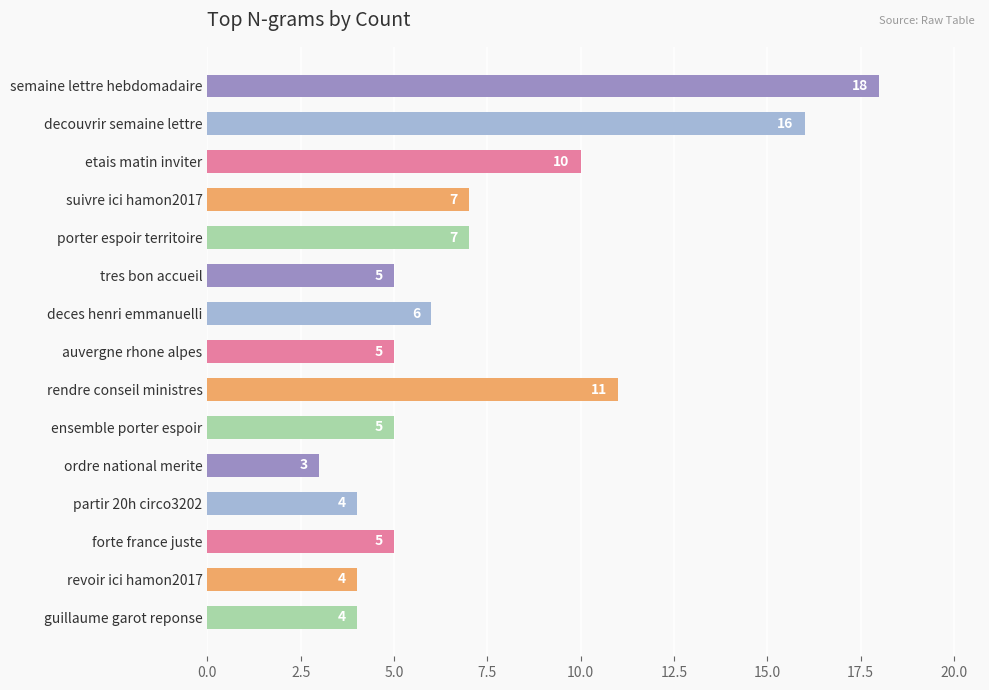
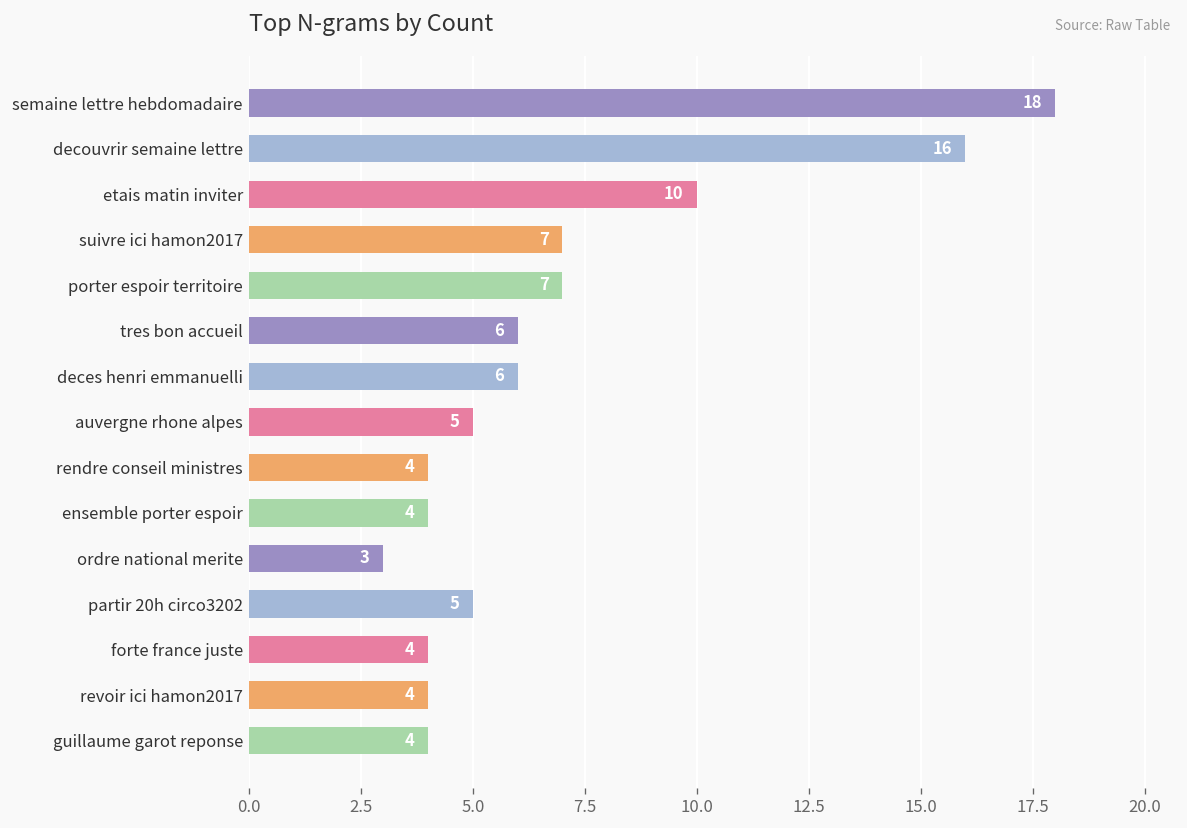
  {
    "semaine lettre hebdomadaire": 18,
    "decouvrir semaine lettre": 16,
    "etais matin inviter": 10,
    "suivre ici hamon2017": 7,
    "porter espoir territoire": 7,
-   "tres bon accueil": 5,
+   "tres bon accueil": 6,
    "deces henri emmanuelli": 6,
    "auvergne rhone alpes": 5,
-   "rendre conseil ministres": 11,
-   "ensemble porter espoir": 5,
+   "rendre conseil ministres": 4,
+   "ensemble porter espoir": 4,
    "ordre national merite": 3,
-   "partir 20h circo3202": 4,
-   "forte france juste": 5,
+   "partir 20h circo3202": 5,
+   "forte france juste": 4,
    "revoir ici hamon2017": 4,
    "guillaume garot reponse": 4
  }
